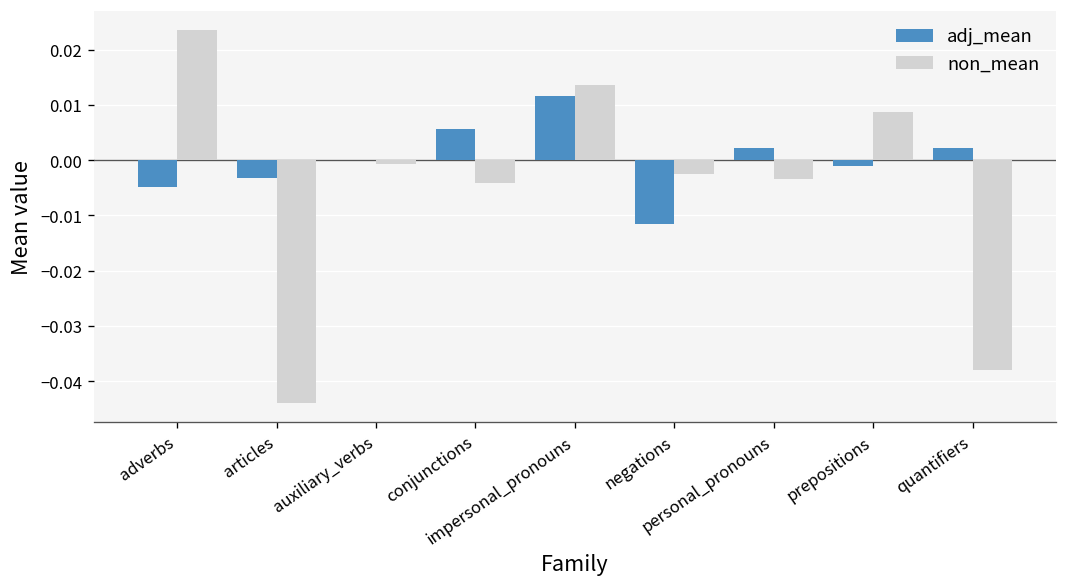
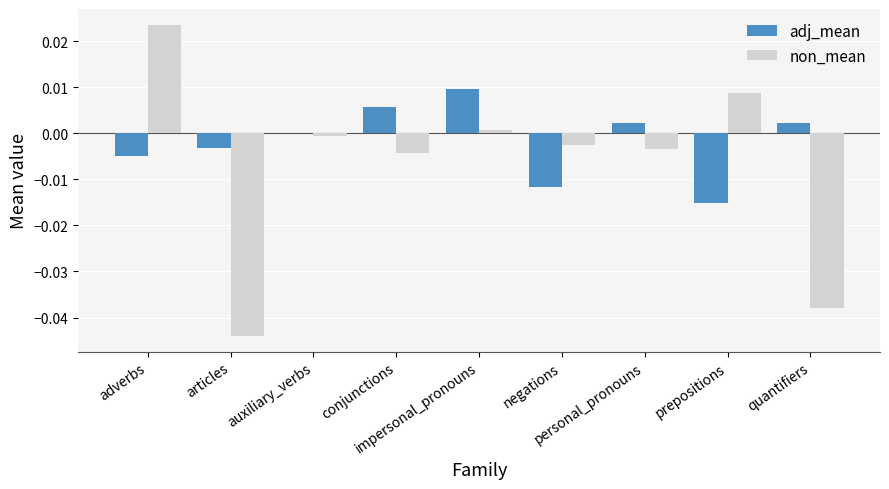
  {
    "adj_mean": {
      "adverbs": -0.005,
      "articles": -0.003,
      "conjunctions": 0.006,
-     "impersonal_pronouns": 0.012,
+     "impersonal_pronouns": 0.010,
      "negations": -0.012,
      "personal_pronouns": 0.002,
-     "prepositions": -0.001,
+     "prepositions": -0.015,
      "quantifiers": 0.002
    },
    "non_mean": {
      "adverbs": 0.024,
      "articles": -0.044,
      "auxiliary_verbs": -0.001,
      "conjunctions": -0.004,
-     "impersonal_pronouns": 0.014,
+     "impersonal_pronouns": 0.001,
      "negations": -0.002,
      "personal_pronouns": -0.003,
      "prepositions": 0.009,
      "quantifiers": -0.038
    }
  }
